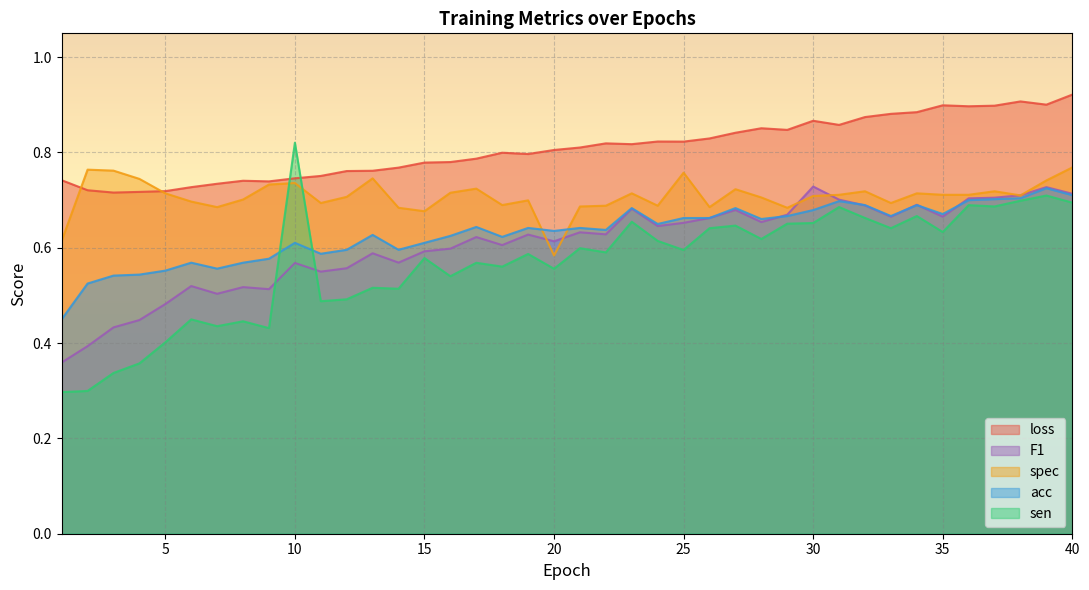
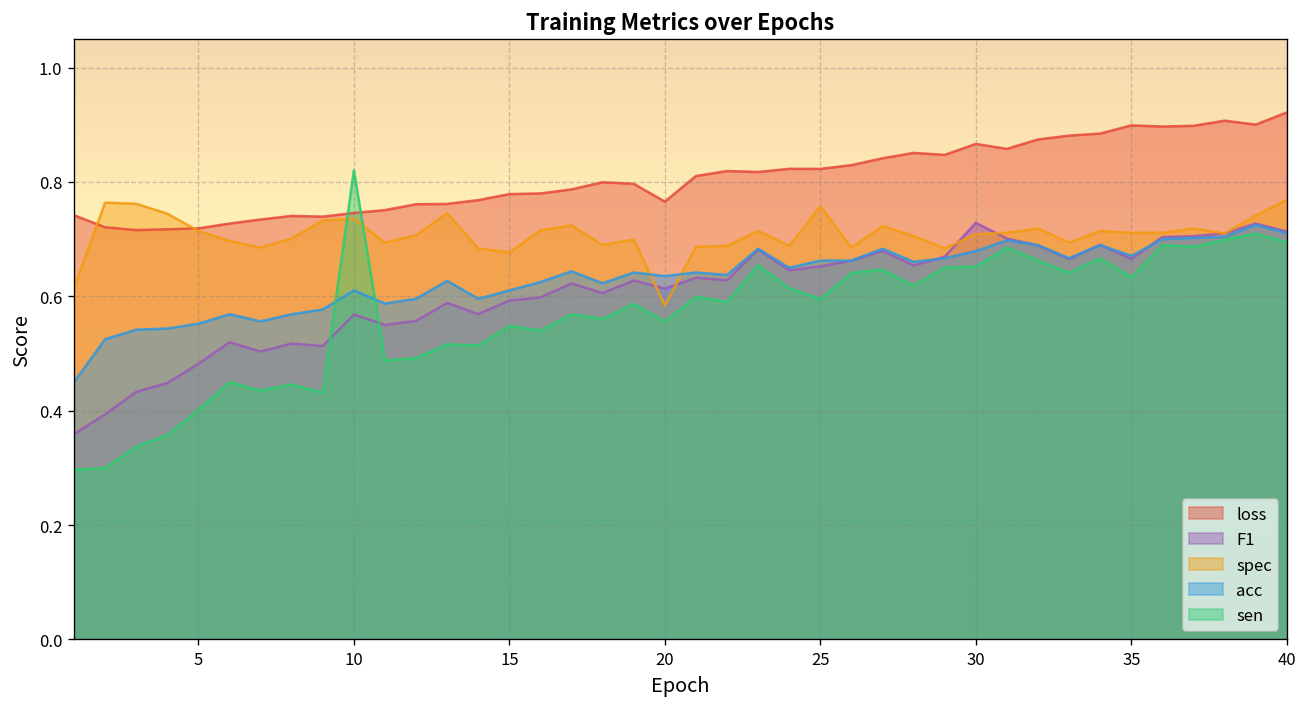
  {
    "loss": {
      "10": 0.75,
      "15": 0.78,
-     "20": 0.81,
+     "20": 0.77,
      "25": 0.82,
      "30": 0.87,
      "35": 0.90,
      "40": 0.92
    },
    "F1": {
      "5": 0.48,
      "10": 0.57,
      "15": 0.59,
      "20": 0.61,
      "25": 0.65,
      "30": 0.73,
      "35": 0.67
    },
    "spec": {
      "10": 0.74,
      "15": 0.68,
      "20": 0.58,
      "25": 0.76,
      "30": 0.71,
      "35": 0.71,
      "40": 0.77
    },
    "acc": {
      "5": 0.55,
      "10": 0.61,
      "15": 0.61,
      "20": 0.64,
      "25": 0.66,
      "30": 0.68,
      "35": 0.67
    },
    "sen": {
      "5": 0.40,
      "10": 0.82,
-     "15": 0.58,
+     "15": 0.55,
      "20": 0.56,
      "25": 0.60,
      "30": 0.65,
      "35": 0.63,
      "40": 0.69
    }
  }
